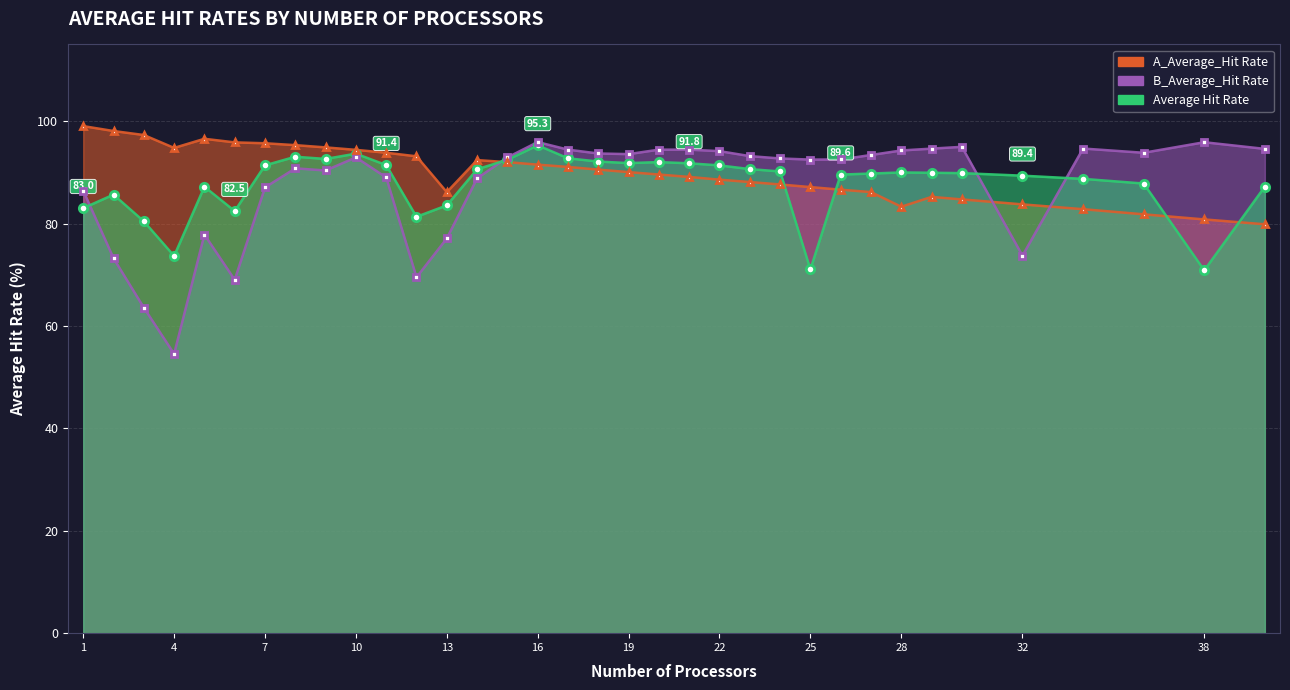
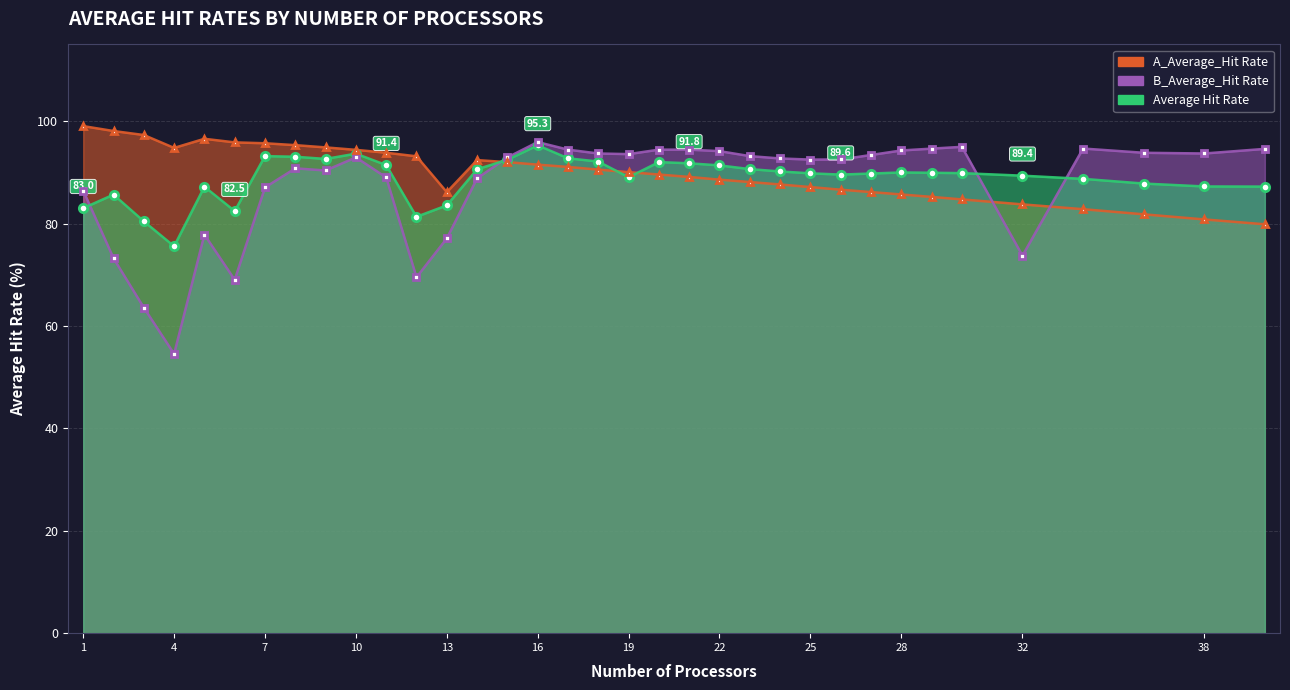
  {
    "A_Average_Hit Rate": {
      "1": 99,
      "4": 95,
      "7": 96,
      "10": 94,
      "13": 86,
      "16": 92,
      "19": 90,
      "22": 89,
      "25": 87,
-     "28": 83,
+     "28": 86,
      "32": 84,
      "38": 81
    },
    "B_Average_Hit Rate": {
      "4": 55,
      "7": 87,
      "10": 93,
      "13": 77,
      "19": 94,
      "22": 94,
      "25": 93,
      "28": 94,
      "32": 74,
-     "38": 96
+     "38": 94
    },
    "Average Hit Rate": {
-     "4": 74,
-     "7": 91,
+     "4": 76,
+     "7": 93,
      "10": 94,
      "13": 84,
-     "19": 92,
+     "19": 89,
      "22": 91,
-     "25": 71,
+     "25": 90,
      "28": 90,
-     "38": 71
+     "38": 87
    }
  }
